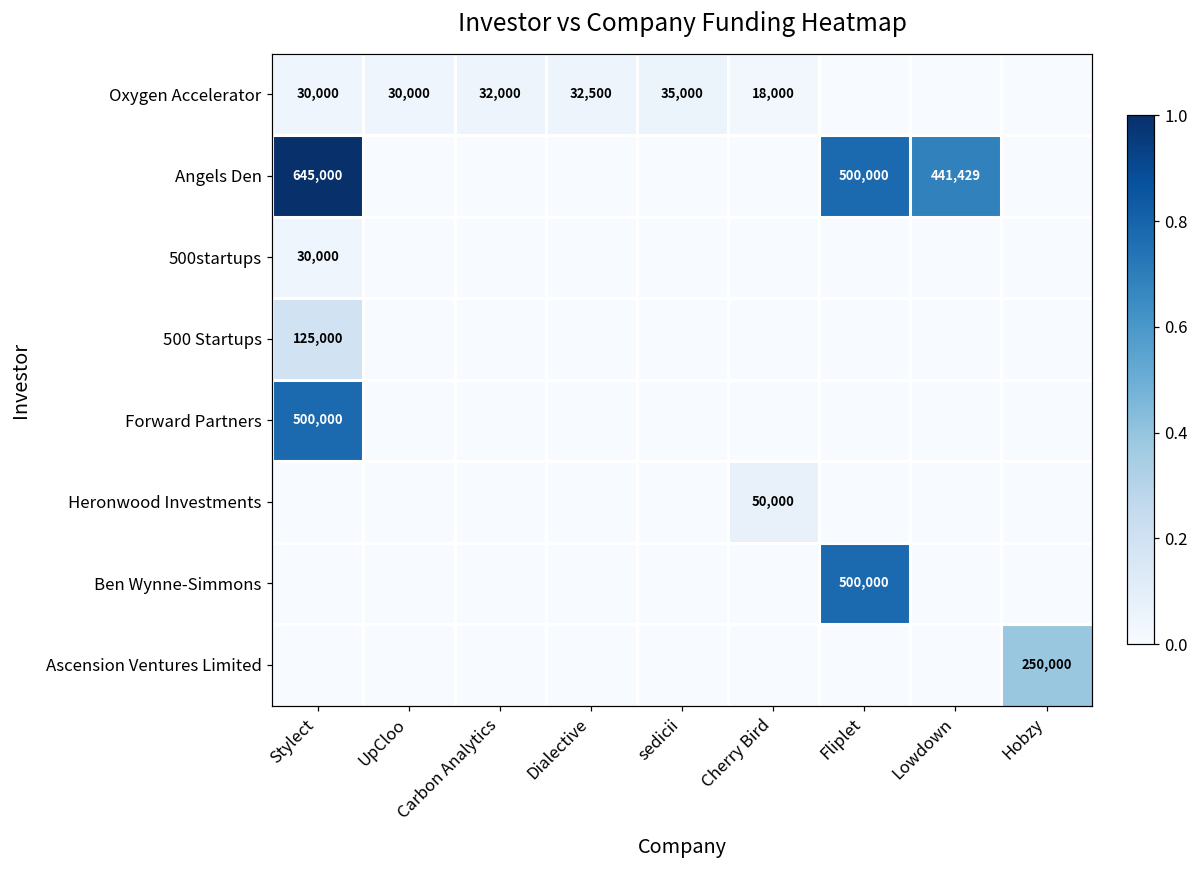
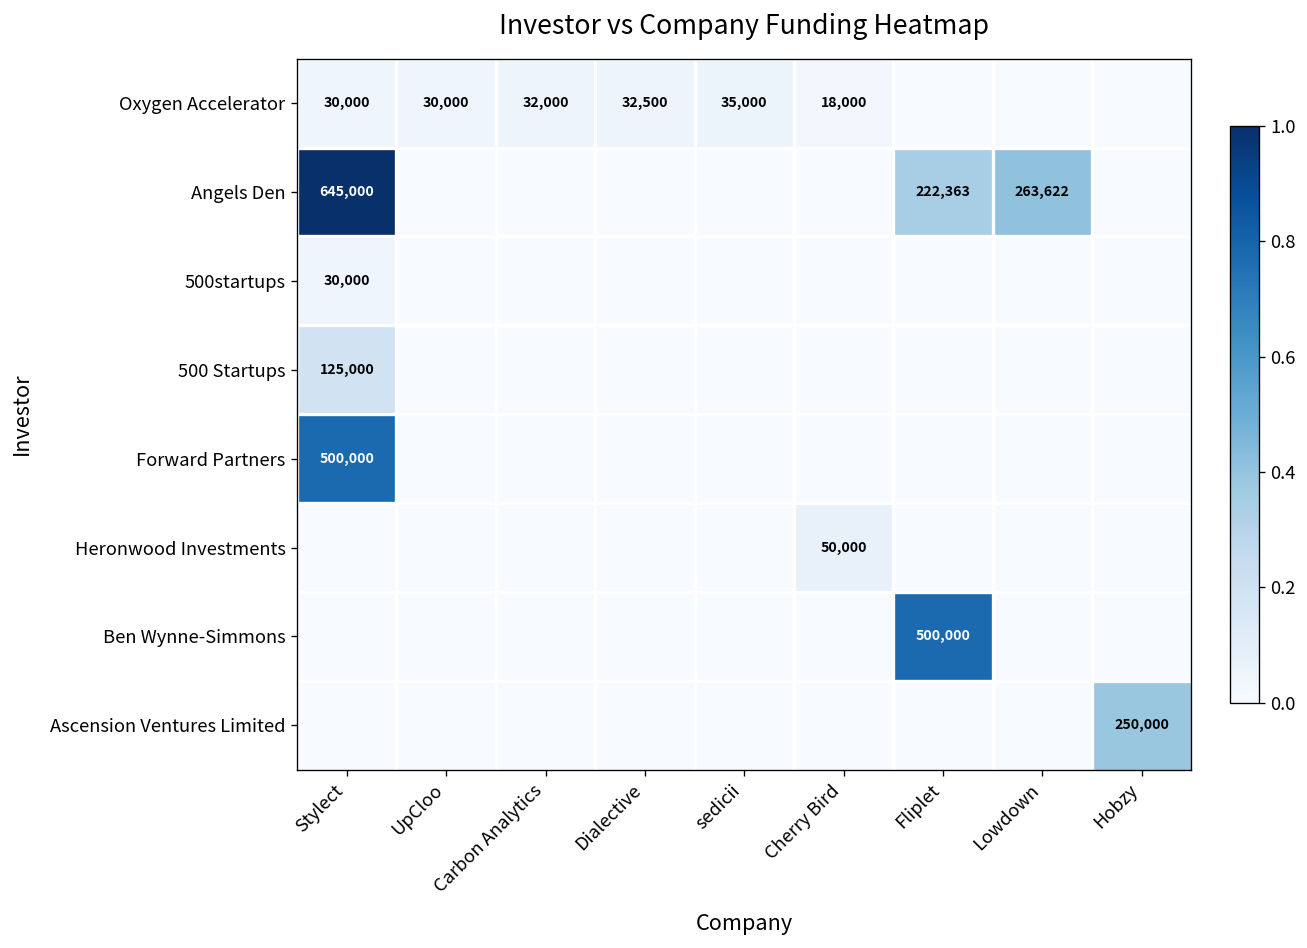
  {
    "Oxygen Accelerator": {
      "Stylect": "30,000",
      "UpCloo": "30,000",
      "Carbon Analytics": "32,000",
      "Dialective": "32,500",
      "sedicii": "35,000",
      "Cherry Bird": "18,000"
    },
    "Angels Den": {
      "Stylect": "645,000",
-     "Fliplet": "500,000",
-     "Lowdown": "441,429"
+     "Fliplet": "222,363",
+     "Lowdown": "263,622"
    },
    "500startups": {
      "Stylect": "30,000"
    },
    "500 Startups": {
      "Stylect": "125,000"
    },
    "Forward Partners": {
      "Stylect": "500,000"
    },
    "Heronwood Investments": {
      "Cherry Bird": "50,000"
    },
    "Ben Wynne-Simmons": {
      "Fliplet": "500,000"
    },
    "Ascension Ventures Limited": {
      "Hobzy": "250,000"
    }
  }
